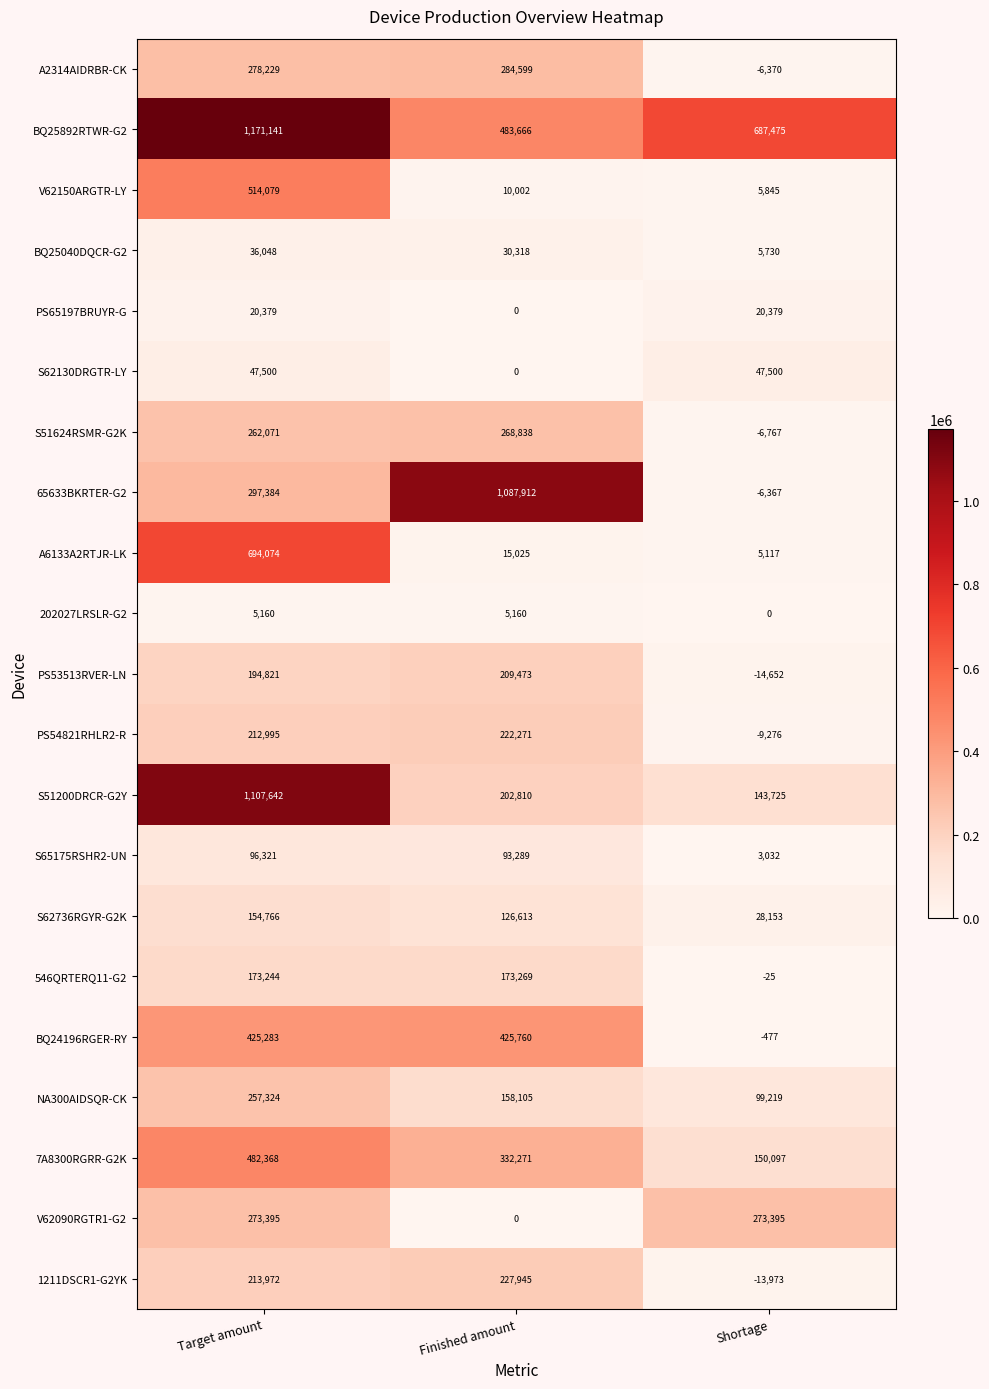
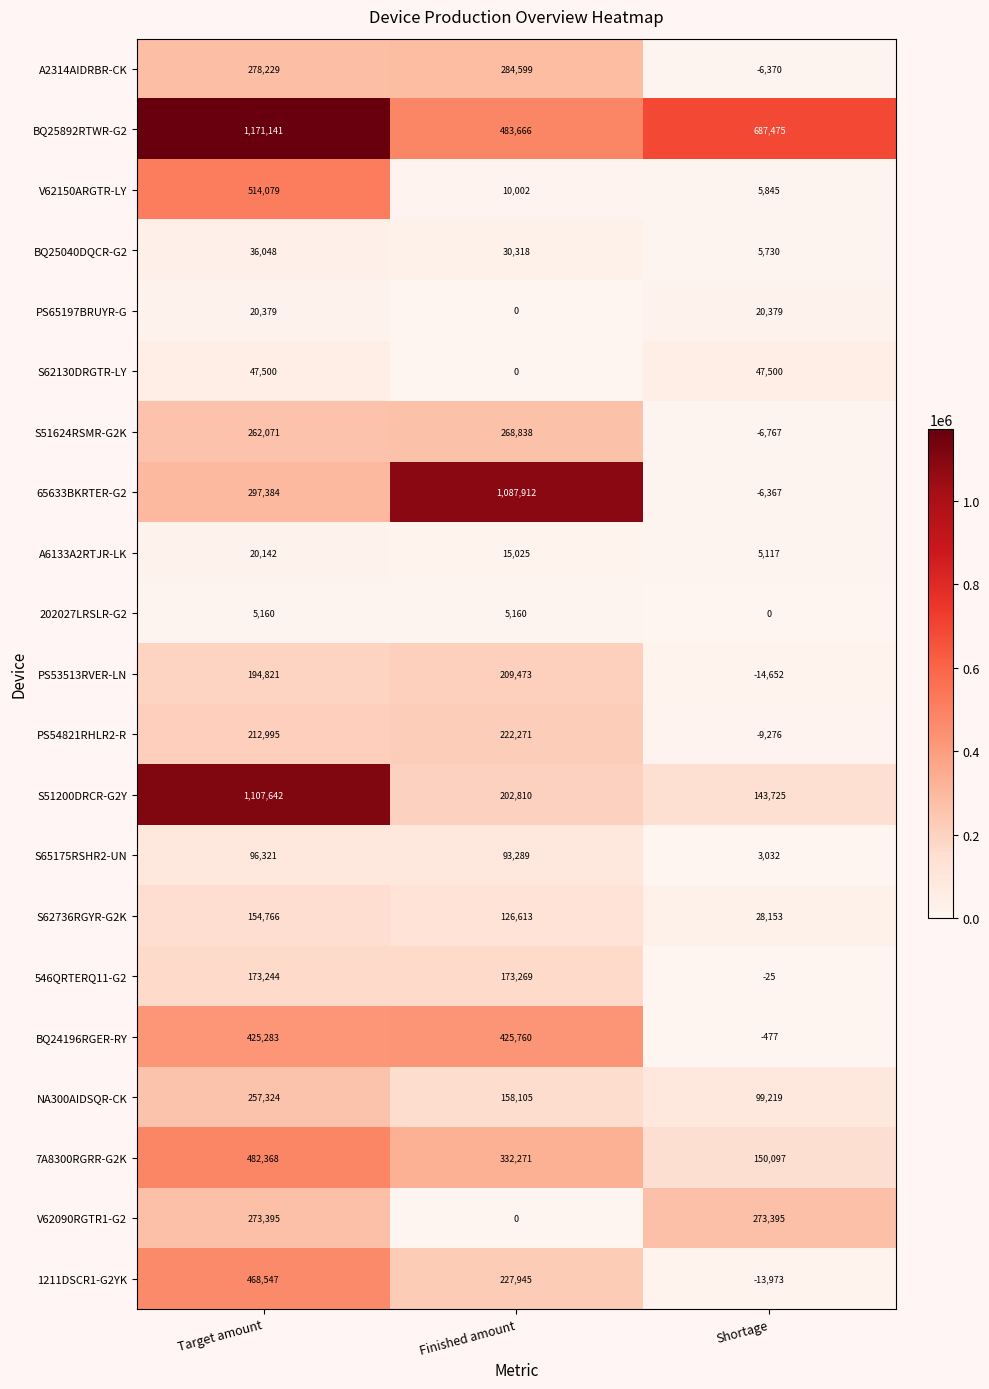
  {
    "A2314AIDRBR-CK": {
      "Target amount": "278,229",
      "Finished amount": "284,599",
      "Shortage": "-6,370"
    },
    "BQ25892RTWR-G2": {
      "Target amount": "1,171,141",
      "Finished amount": "483,666",
      "Shortage": "687,475"
    },
    "V62150ARGTR-LY": {
      "Target amount": "514,079",
      "Finished amount": "10,002",
      "Shortage": "5,845"
    },
    "BQ25040DQCR-G2": {
      "Target amount": "36,048",
      "Finished amount": "30,318",
      "Shortage": "5,730"
    },
    "PS65197BRUYR-G": {
      "Target amount": "20,379",
      "Finished amount": "0",
      "Shortage": "20,379"
    },
    "S62130DRGTR-LY": {
      "Target amount": "47,500",
      "Finished amount": "0",
      "Shortage": "47,500"
    },
    "S51624RSMR-G2K": {
      "Target amount": "262,071",
      "Finished amount": "268,838",
      "Shortage": "-6,767"
    },
    "65633BKRTER-G2": {
      "Target amount": "297,384",
      "Finished amount": "1,087,912",
      "Shortage": "-6,367"
    },
    "A6133A2RTJR-LK": {
-     "Target amount": "694,074",
+     "Target amount": "20,142",
      "Finished amount": "15,025",
      "Shortage": "5,117"
    },
    "202027LRSLR-G2": {
      "Target amount": "5,160",
      "Finished amount": "5,160",
      "Shortage": "0"
    },
    "PS53513RVER-LN": {
      "Target amount": "194,821",
      "Finished amount": "209,473",
      "Shortage": "-14,652"
    },
    "PS54821RHLR2-R": {
      "Target amount": "212,995",
      "Finished amount": "222,271",
      "Shortage": "-9,276"
    },
    "S51200DRCR-G2Y": {
      "Target amount": "1,107,642",
      "Finished amount": "202,810",
      "Shortage": "143,725"
    },
    "S65175RSHR2-UN": {
      "Target amount": "96,321",
      "Finished amount": "93,289",
      "Shortage": "3,032"
    },
    "S62736RGYR-G2K": {
      "Target amount": "154,766",
      "Finished amount": "126,613",
      "Shortage": "28,153"
    },
    "546QRTERQ11-G2": {
      "Target amount": "173,244",
      "Finished amount": "173,269",
      "Shortage": "-25"
    },
    "BQ24196RGER-RY": {
      "Target amount": "425,283",
      "Finished amount": "425,760",
      "Shortage": "-477"
    },
    "NA300AIDSQR-CK": {
      "Target amount": "257,324",
      "Finished amount": "158,105",
      "Shortage": "99,219"
    },
    "7A8300RGRR-G2K": {
      "Target amount": "482,368",
      "Finished amount": "332,271",
      "Shortage": "150,097"
    },
    "V62090RGTR1-G2": {
      "Target amount": "273,395",
      "Finished amount": "0",
      "Shortage": "273,395"
    },
    "1211DSCR1-G2YK": {
-     "Target amount": "213,972",
+     "Target amount": "468,547",
      "Finished amount": "227,945",
      "Shortage": "-13,973"
    }
  }
